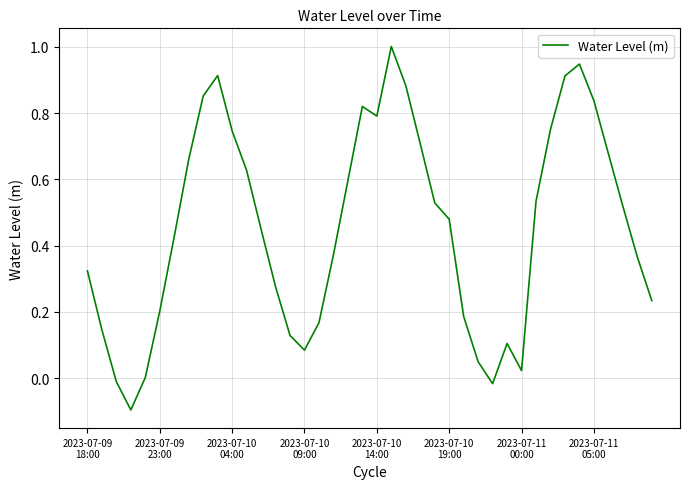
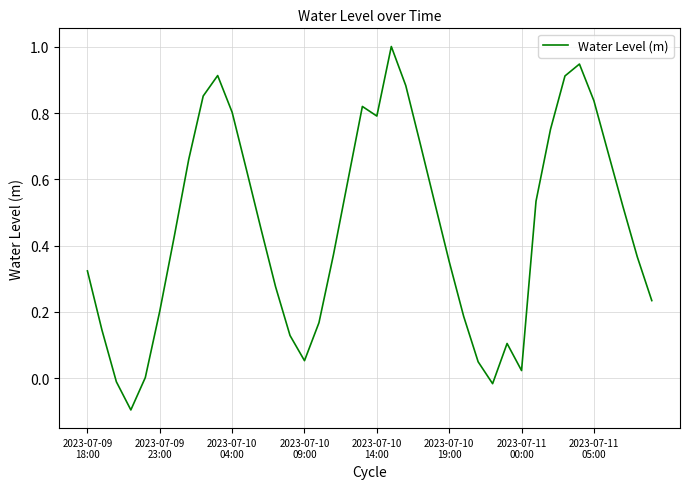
  {
    "2023-07-09 18:00": 0.32,
    "2023-07-09 23:00": 0.20,
-   "2023-07-10 04:00": 0.75,
-   "2023-07-10 09:00": 0.08,
+   "2023-07-10 04:00": 0.80,
+   "2023-07-10 09:00": 0.05,
    "2023-07-10 14:00": 0.79,
-   "2023-07-10 19:00": 0.48,
+   "2023-07-10 19:00": 0.35,
    "2023-07-11 00:00": 0.02,
    "2023-07-11 05:00": 0.84
  }
